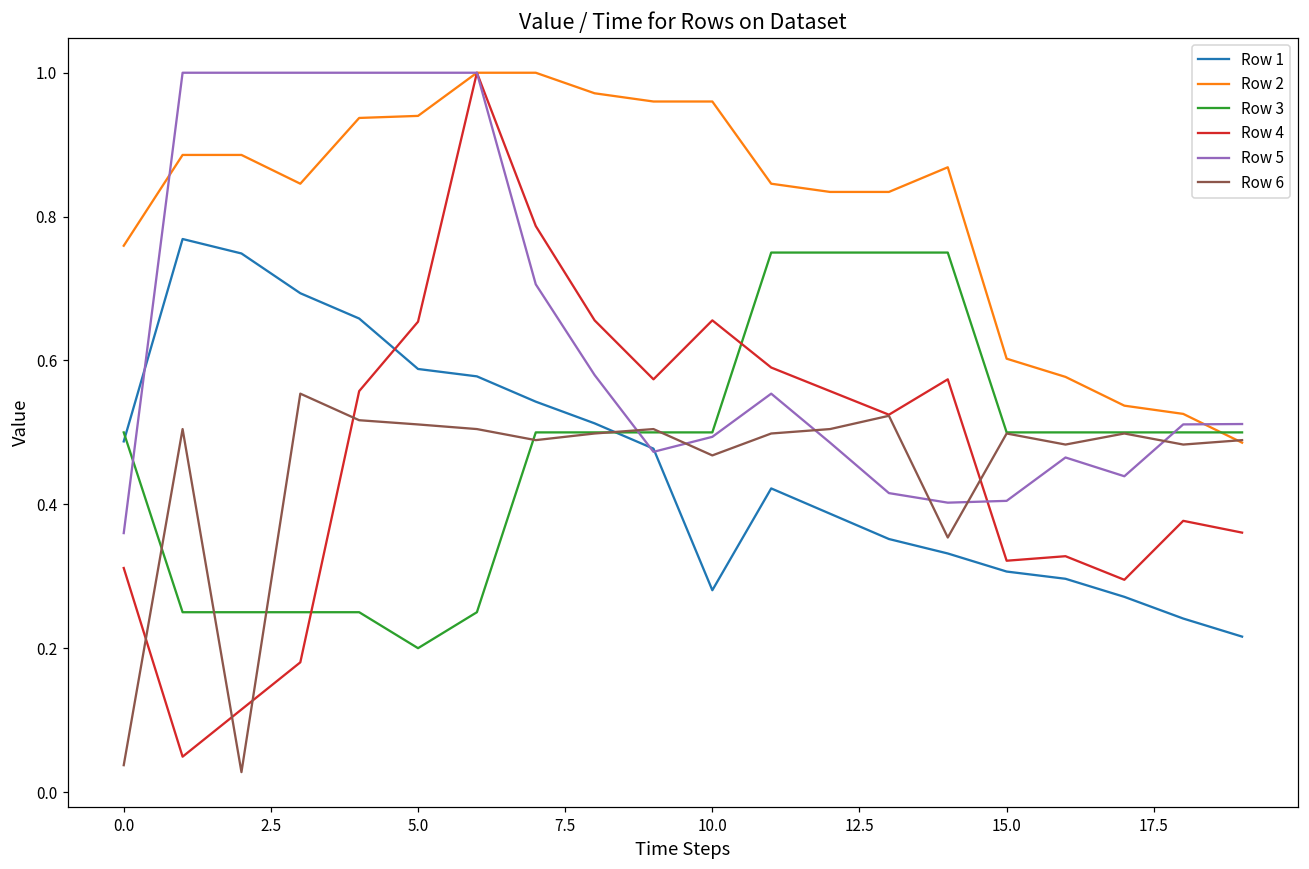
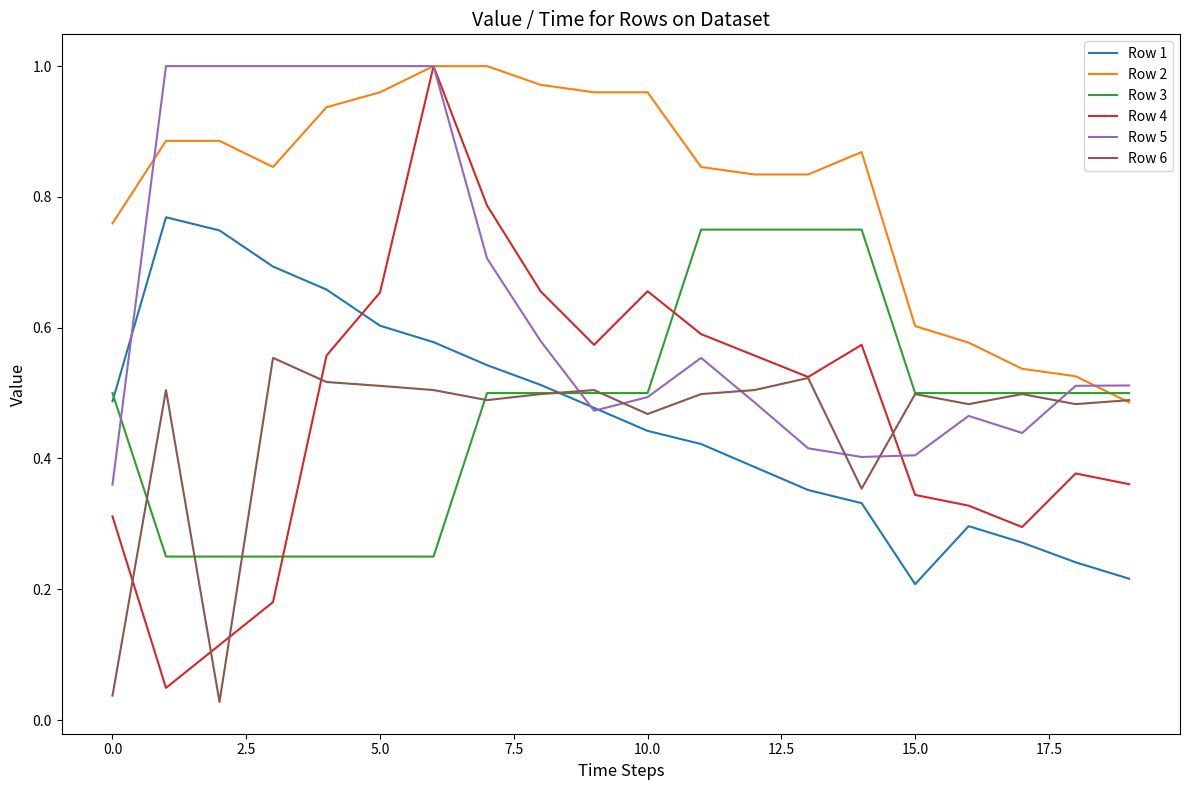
  {
    "Row 1": {
      "0.0": 0.49,
-     "5.0": 0.59,
-     "10.0": 0.28,
-     "15.0": 0.31
+     "5.0": 0.60,
+     "10.0": 0.44,
+     "15.0": 0.21
    },
    "Row 2": {
      "0.0": 0.76,
-     "5.0": 0.94,
+     "5.0": 0.96,
      "10.0": 0.96,
      "15.0": 0.60
    },
    "Row 3": {
      "0.0": 0.50,
-     "5.0": 0.20,
+     "5.0": 0.25,
      "10.0": 0.50
    },
    "Row 4": {
      "0.0": 0.31,
      "5.0": 0.65,
      "10.0": 0.66,
-     "15.0": 0.32
+     "15.0": 0.34
    },
    "Row 5": {
      "0.0": 0.36,
      "5.0": 1.00,
      "10.0": 0.49,
      "15.0": 0.40
    },
    "Row 6": {
      "0.0": 0.04,
      "5.0": 0.51,
      "10.0": 0.47
    }
  }
